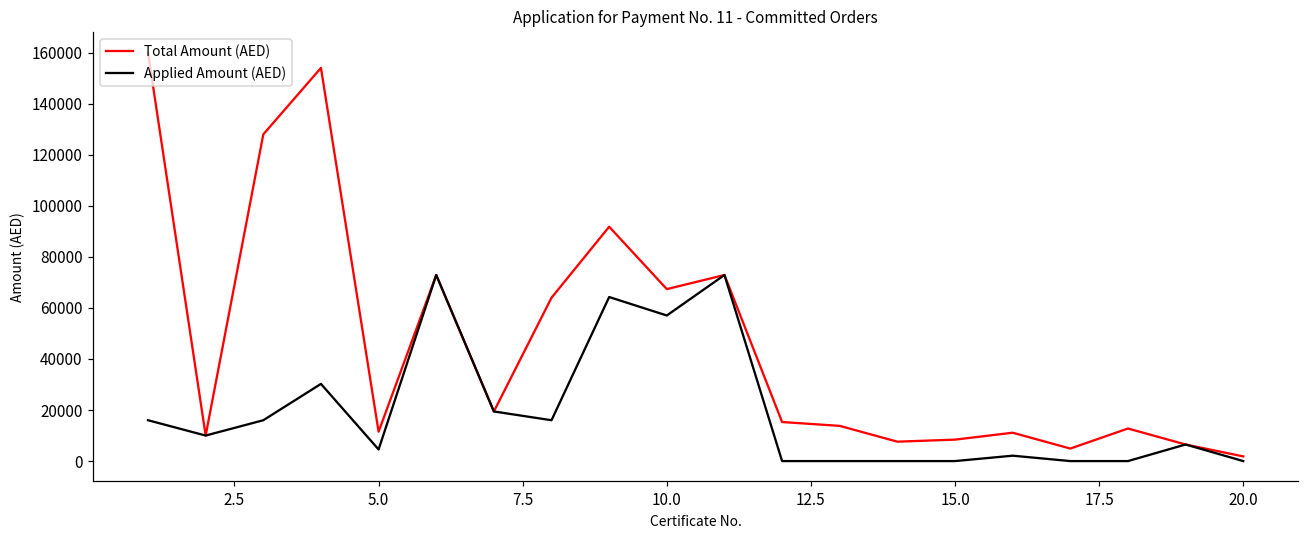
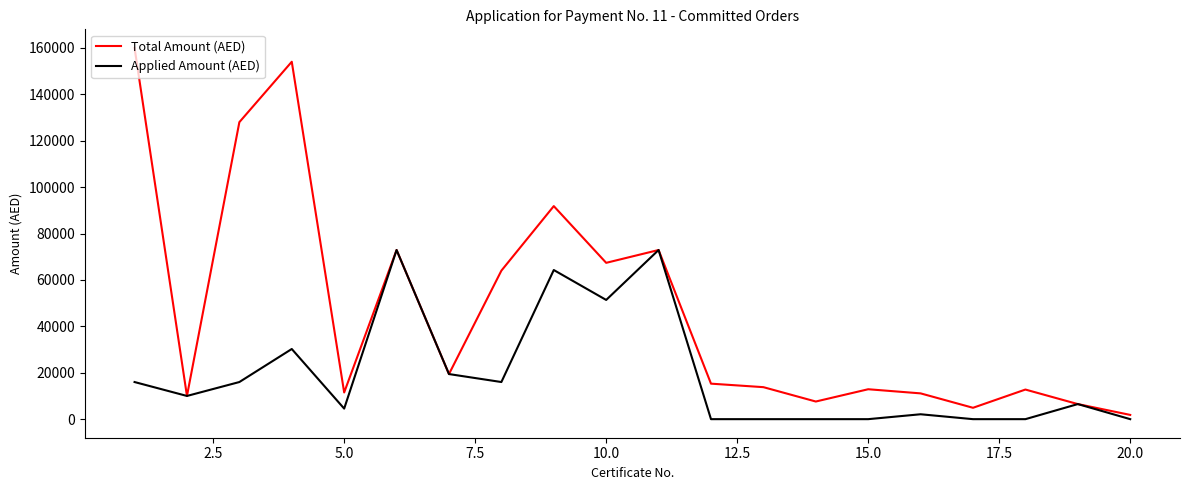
  {
    "Total Amount (AED)": {
      "5.0": 12000,
      "10.0": 67000,
-     "15.0": 8000,
+     "15.0": 13000,
      "20.0": 2000
    },
    "Applied Amount (AED)": {
      "5.0": 5000,
-     "10.0": 57000,
+     "10.0": 51000,
      "15.0": 0,
      "20.0": 0
    }
  }
